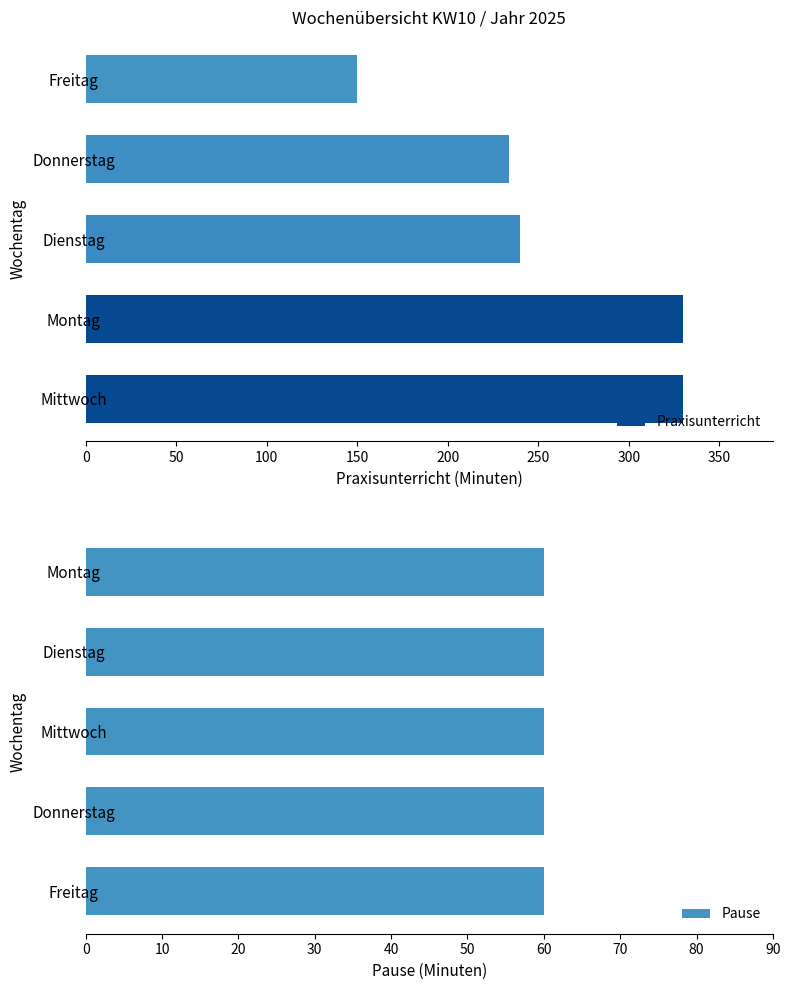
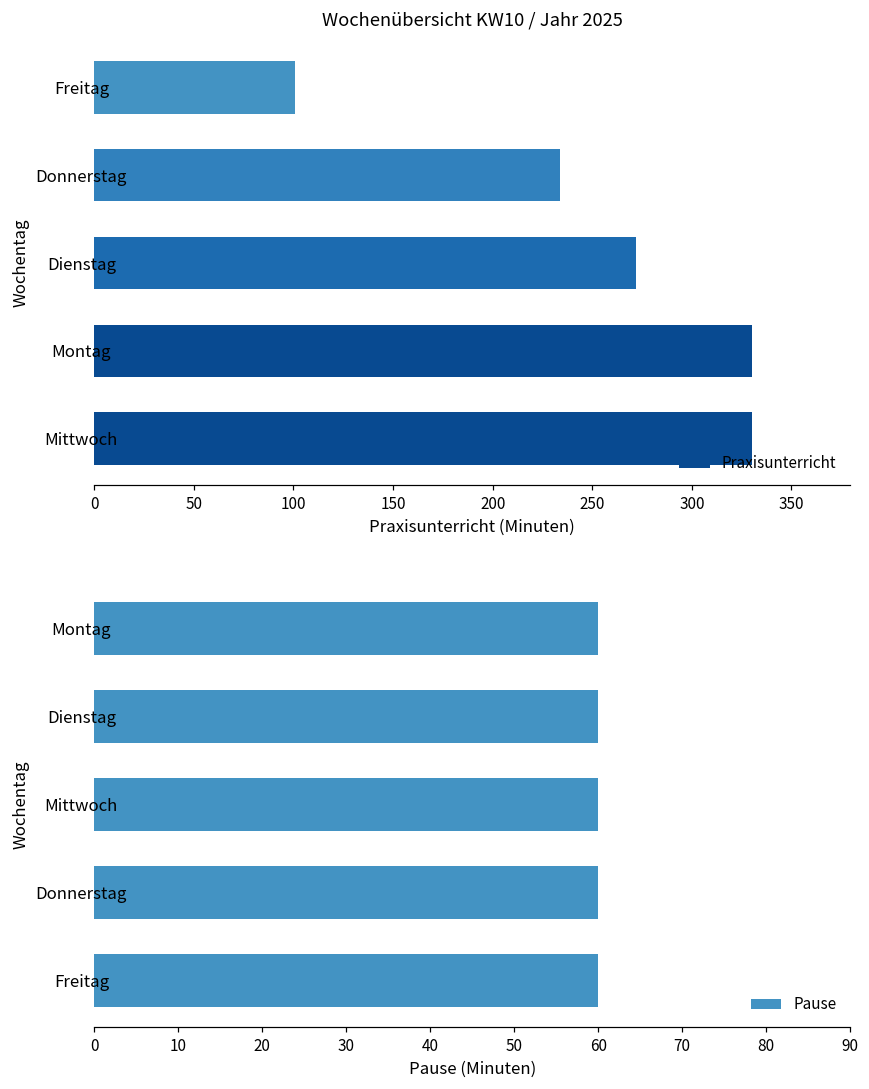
  {
    "Wochenübersicht KW10 / Jahr 2025": {
-     "Freitag": 150,
+     "Freitag": 101,
      "Donnerstag": 234,
-     "Dienstag": 240,
+     "Dienstag": 272,
      "Montag": 330,
      "Mittwoch": 330
    }
  }
